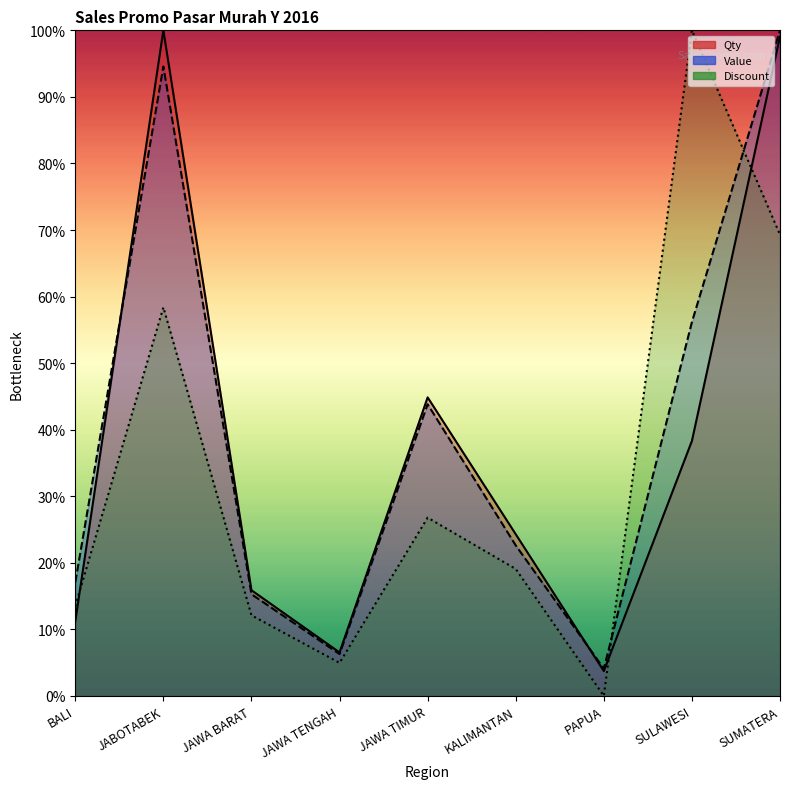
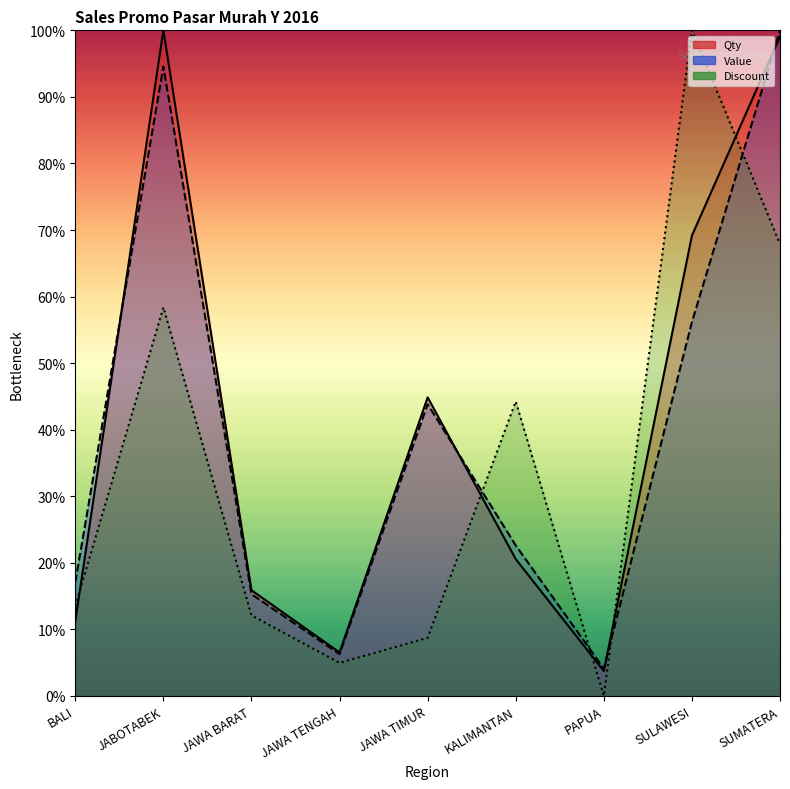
  {
    "Qty": {
      "BALI": "11%",
      "JABOTABEK": "100%",
      "JAWA BARAT": "16%",
      "JAWA TIMUR": "45%",
-     "KALIMANTAN": "24%",
-     "SULAWESI": "38%",
+     "KALIMANTAN": "21%",
+     "SULAWESI": "69%",
      "SUMATERA": "99%"
    },
    "Value": {
      "BALI": "17%",
      "JABOTABEK": "95%",
      "JAWA BARAT": "15%",
      "JAWA TIMUR": "44%",
      "KALIMANTAN": "23%",
      "SULAWESI": "56%",
      "SUMATERA": "100%"
    },
    "Discount": {
      "BALI": "13%",
      "JABOTABEK": "58%",
      "JAWA BARAT": "12%",
      "JAWA TENGAH": "5%",
-     "JAWA TIMUR": "27%",
-     "KALIMANTAN": "19%",
+     "JAWA TIMUR": "9%",
+     "KALIMANTAN": "44%",
      "PAPUA": "0%",
      "SULAWESI": "100%",
-     "SUMATERA": "69%"
+     "SUMATERA": "68%"
    }
  }
